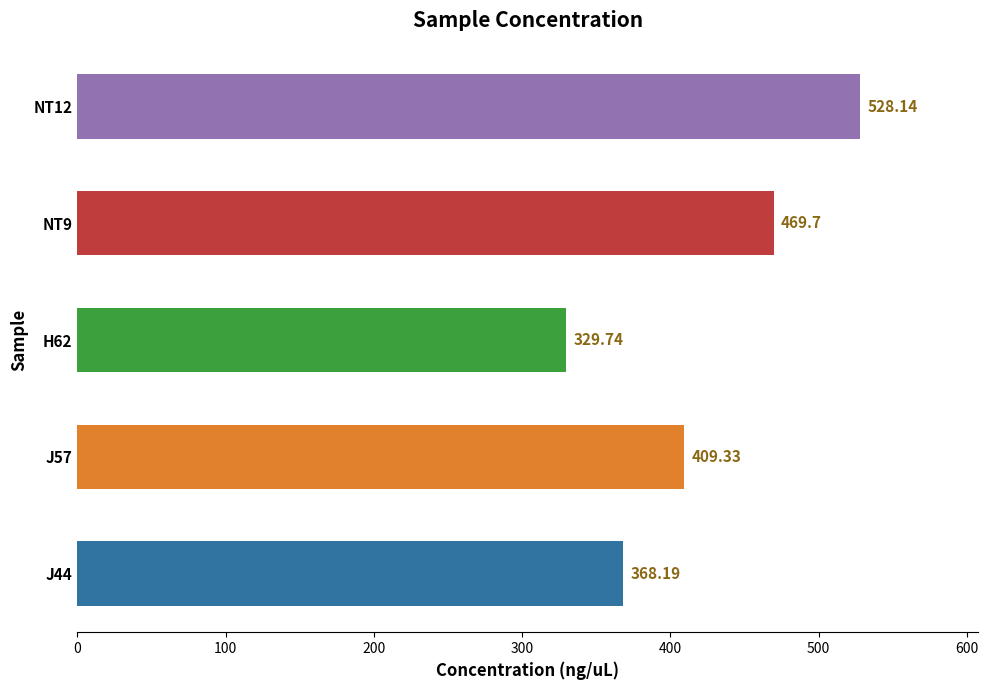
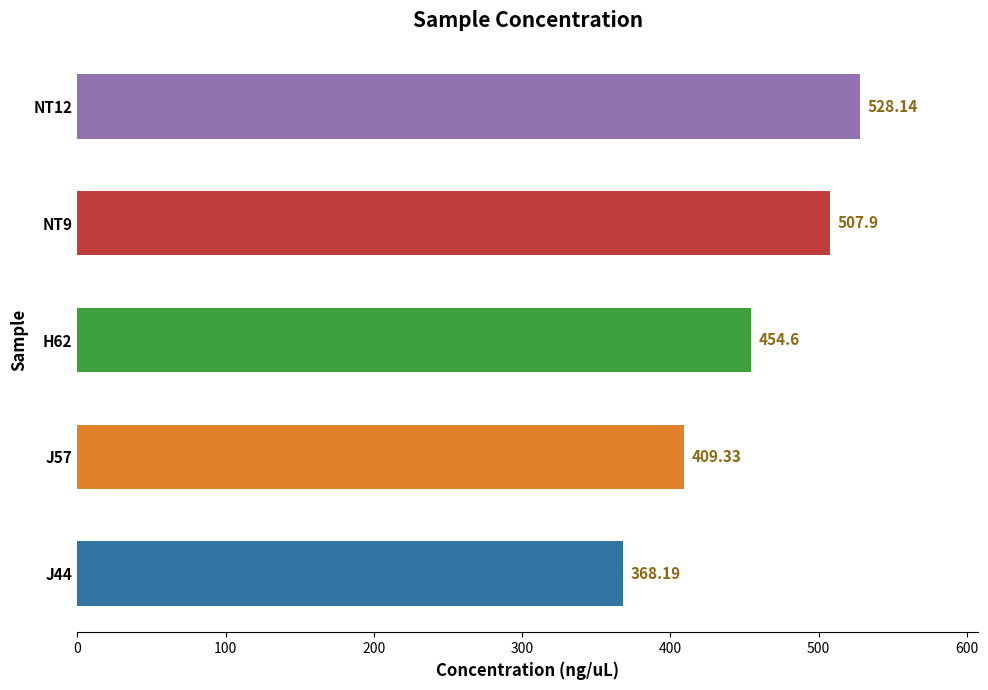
  {
    "NT12": 528.14,
-   "NT9": 469.7,
-   "H62": 329.74,
+   "NT9": 507.9,
+   "H62": 454.6,
    "J57": 409.33,
    "J44": 368.19
  }
